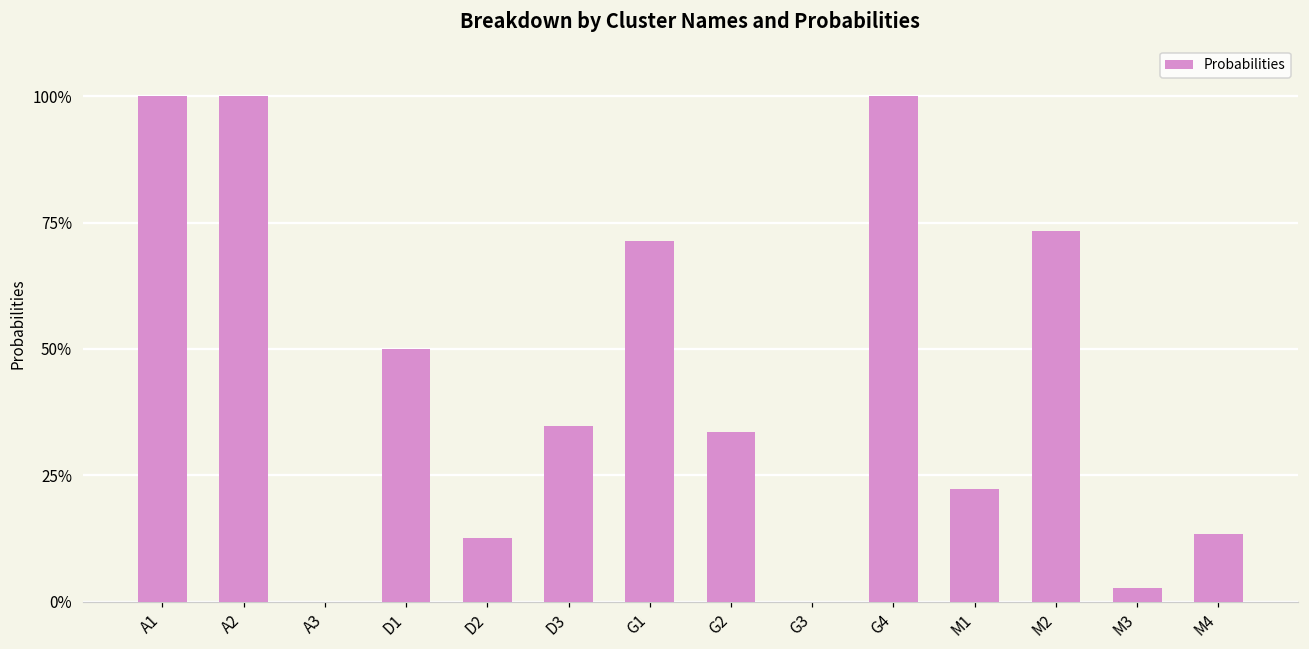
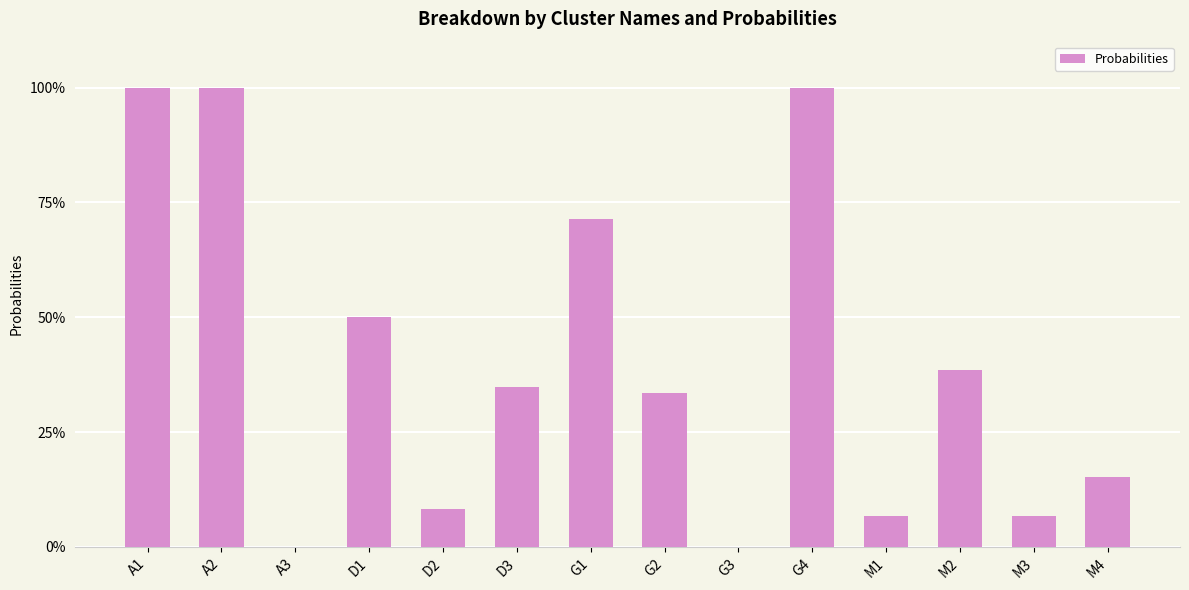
  {
    "A1": "100%",
    "A2": "100%",
    "A3": "0%",
    "D1": "50%",
-   "D2": "13%",
+   "D2": "8%",
    "D3": "35%",
    "G1": "71%",
    "G2": "34%",
    "G3": "0%",
    "G4": "100%",
-   "M1": "22%",
-   "M2": "73%",
-   "M3": "3%",
-   "M4": "13%"
+   "M1": "7%",
+   "M2": "39%",
+   "M3": "7%",
+   "M4": "15%"
  }
